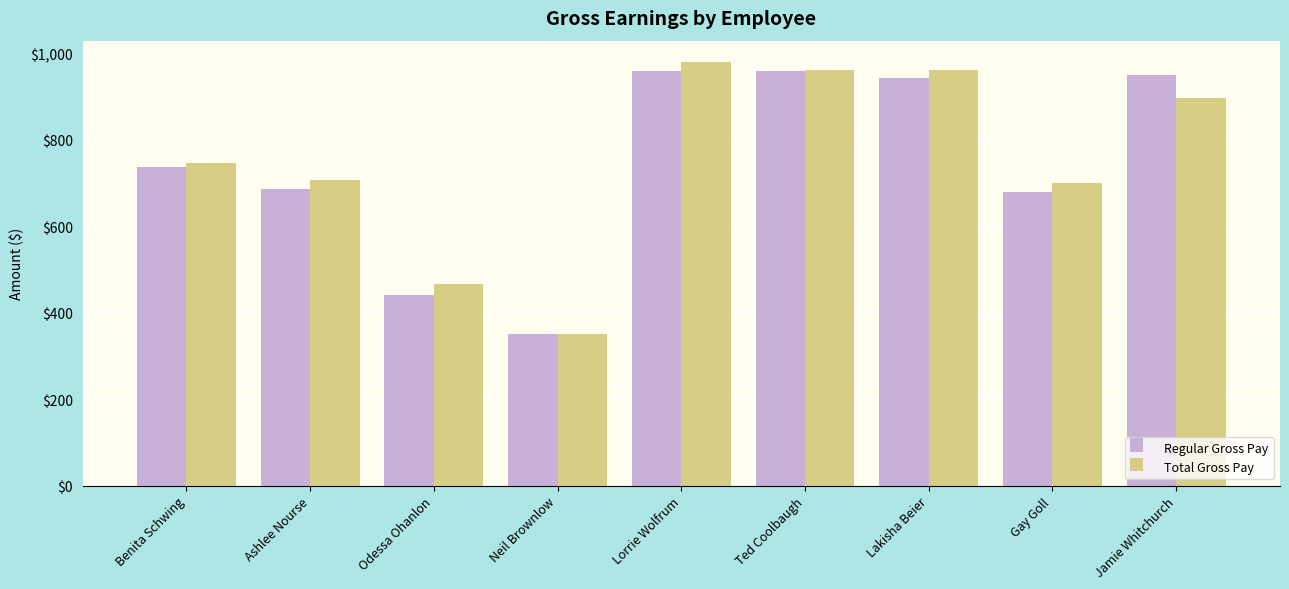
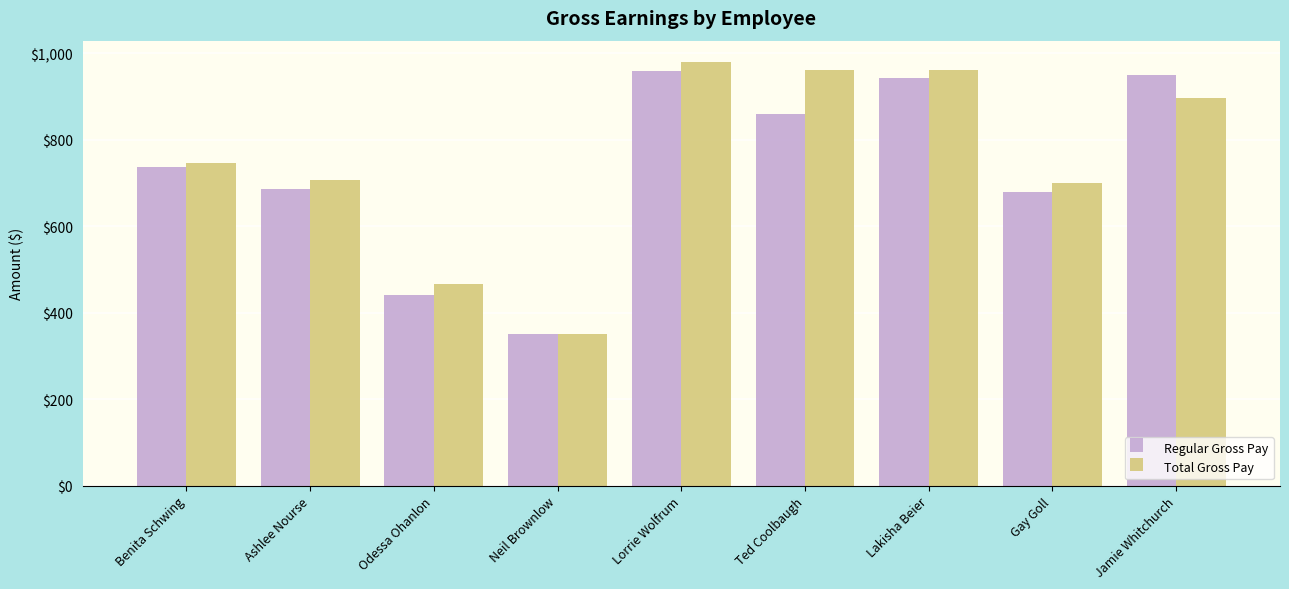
  {
    "Regular Gross Pay": {
      "Benita Schwing": "$740",
      "Ashlee Nourse": "$690",
      "Odessa Ohanlon": "$440",
      "Neil Brownlow": "$350",
      "Lorrie Wolfrum": "$960",
-     "Ted Coolbaugh": "$960",
+     "Ted Coolbaugh": "$860",
      "Lakisha Beier": "$940",
      "Gay Goll": "$680",
      "Jamie Whitchurch": "$950"
    },
    "Total Gross Pay": {
      "Benita Schwing": "$750",
      "Ashlee Nourse": "$710",
      "Odessa Ohanlon": "$470",
      "Neil Brownlow": "$350",
      "Lorrie Wolfrum": "$980",
      "Ted Coolbaugh": "$960",
      "Lakisha Beier": "$960",
      "Gay Goll": "$700",
      "Jamie Whitchurch": "$900"
    }
  }
